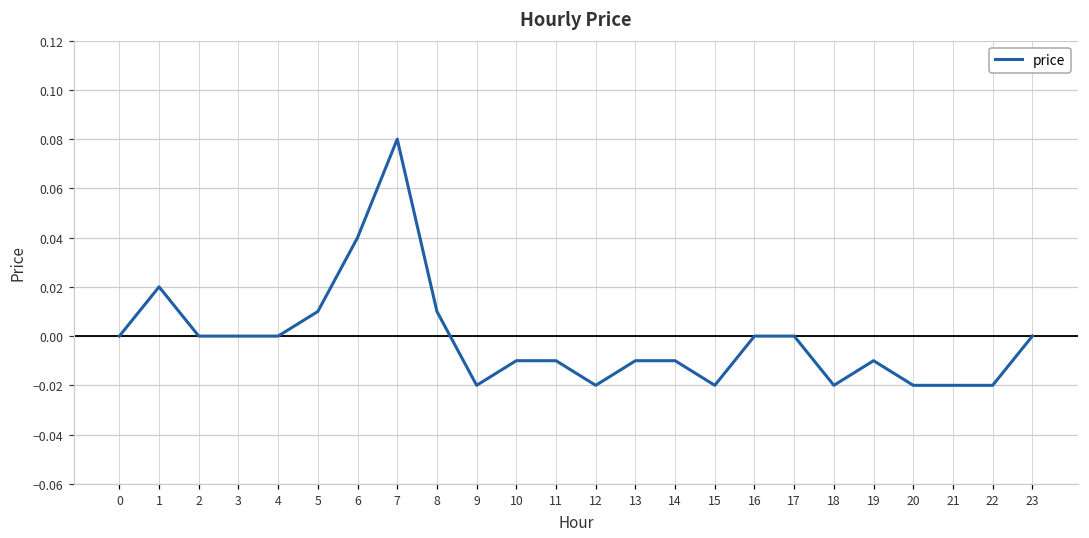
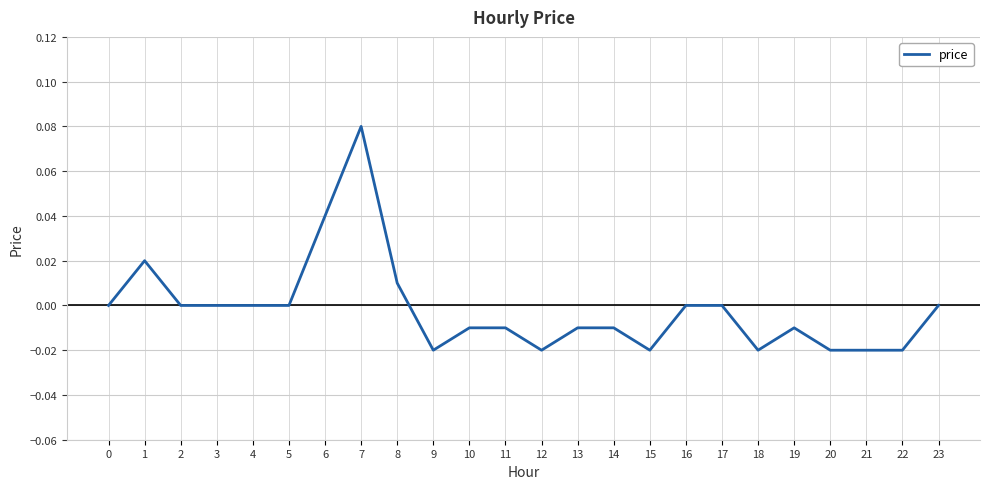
  {
    "0": 0.00,
    "1": 0.02,
    "2": 0.00,
    "3": 0.00,
    "4": 0.00,
-   "5": 0.01,
+   "5": 0.00,
    "6": 0.04,
    "7": 0.08,
    "8": 0.01,
    "9": -0.02,
    "10": -0.01,
    "11": -0.01,
    "12": -0.02,
    "13": -0.01,
    "14": -0.01,
    "15": -0.02,
    "16": 0.00,
    "17": 0.00,
    "18": -0.02,
    "19": -0.01,
    "20": -0.02,
    "21": -0.02,
    "22": -0.02,
    "23": 0.00
  }
